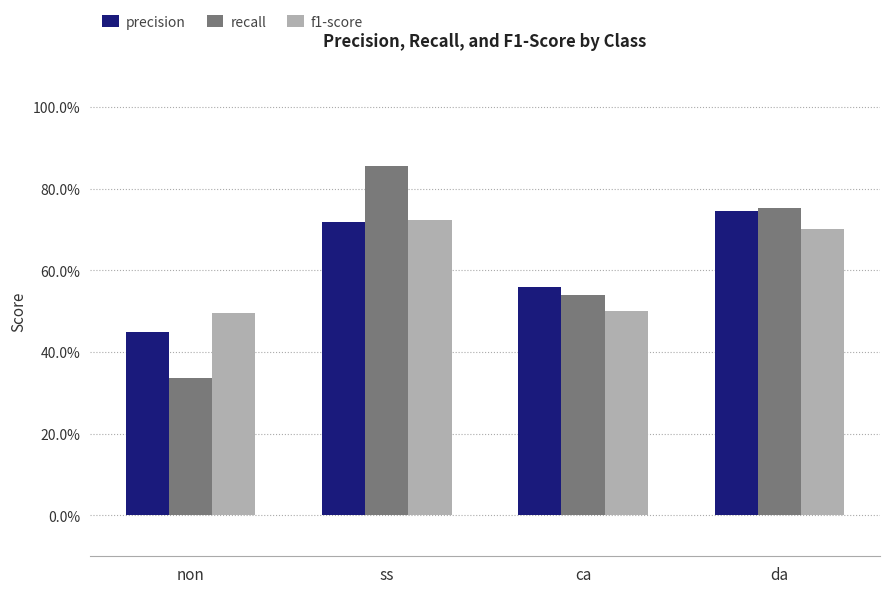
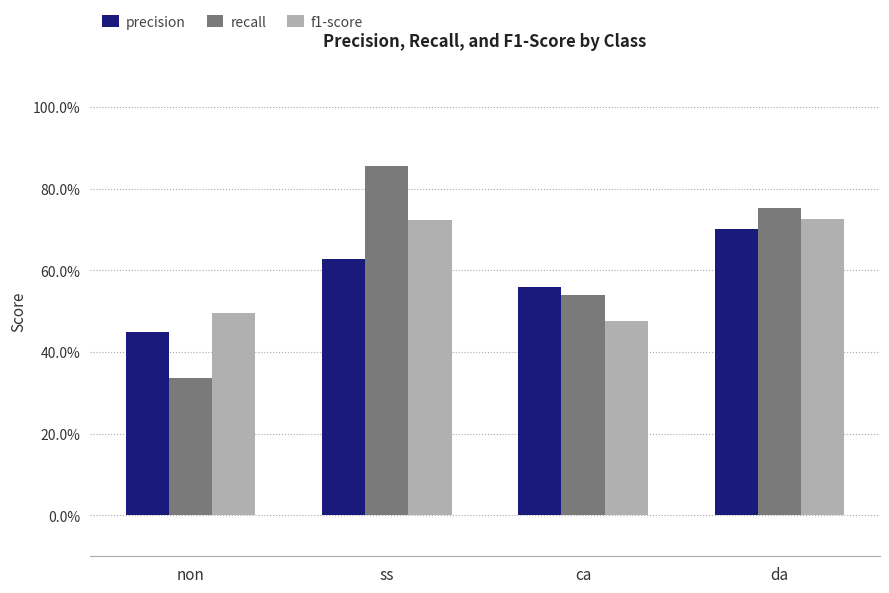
  {
    "precision": {
      "non": "45%",
-     "ss": "72%",
+     "ss": "63%",
      "ca": "56%",
-     "da": "74%"
+     "da": "70%"
    },
    "recall": {
      "non": "34%",
      "ss": "86%",
      "ca": "54%",
      "da": "75%"
    },
    "f1-score": {
      "non": "50%",
      "ss": "72%",
-     "ca": "50%",
-     "da": "70%"
+     "ca": "48%",
+     "da": "73%"
    }
  }
